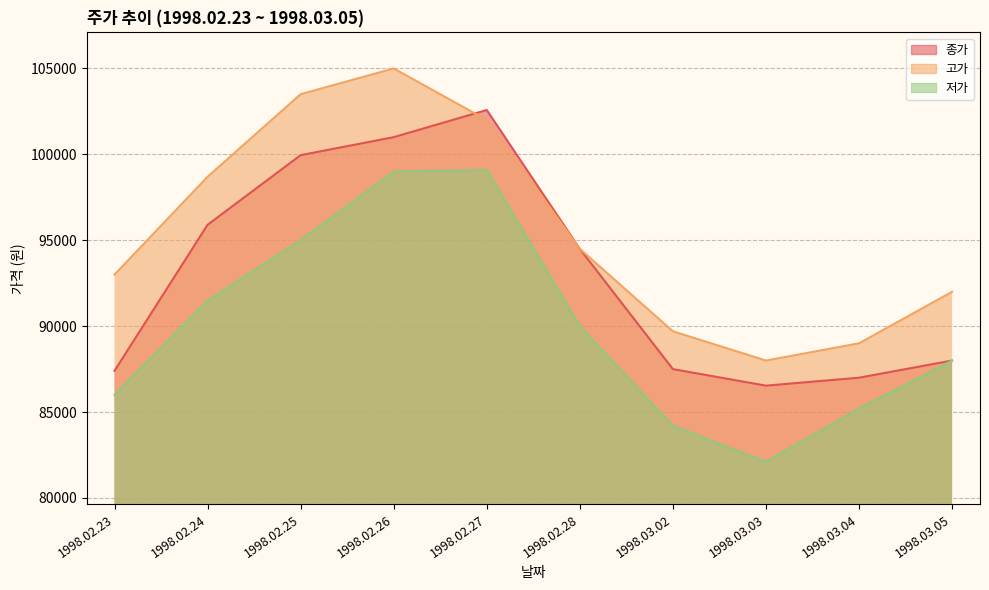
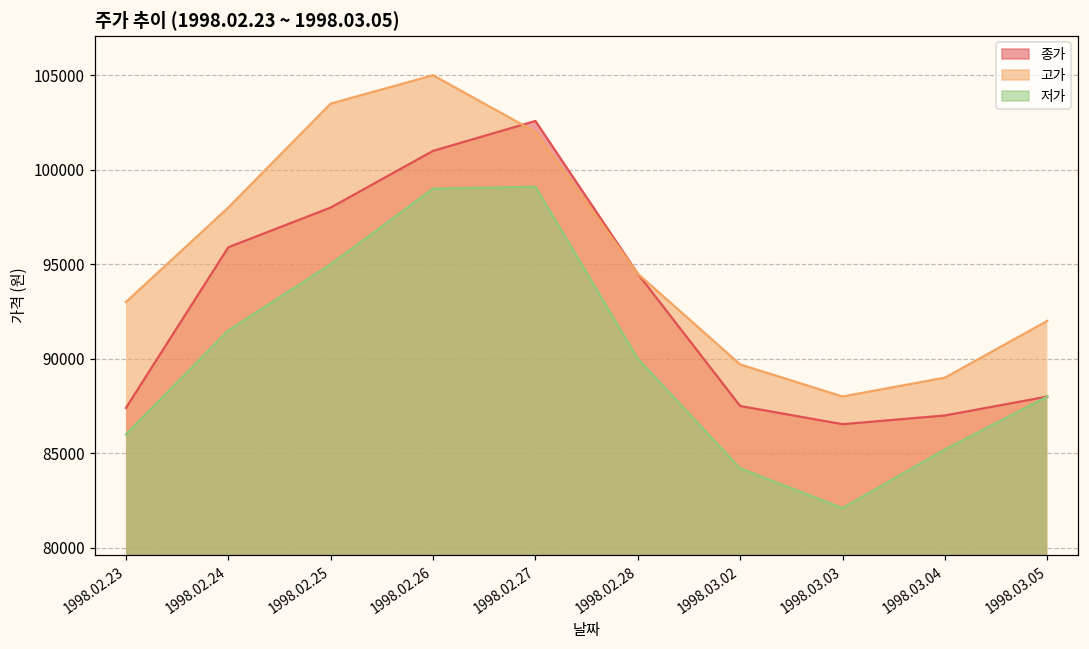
  {
    "종가": {
      "1998.02.23": 87400,
      "1998.02.24": 95900,
-     "1998.02.25": 100000,
+     "1998.02.25": 98000,
      "1998.02.26": 101000,
      "1998.02.27": 102600,
      "1998.03.02": 87500,
      "1998.03.03": 86500,
      "1998.03.04": 87000
    },
    "고가": {
      "1998.02.23": 93000,
-     "1998.02.24": 98700,
+     "1998.02.24": 98000,
      "1998.02.25": 103500,
      "1998.02.26": 105000,
      "1998.02.27": 102000,
      "1998.03.02": 89700,
      "1998.03.03": 88000,
      "1998.03.04": 89000,
      "1998.03.05": 92000
    },
    "저가": {
      "1998.02.23": 86000,
      "1998.02.24": 91500,
      "1998.02.25": 95000,
      "1998.02.26": 99000,
      "1998.02.27": 99100,
      "1998.02.28": 90000,
      "1998.03.02": 84200,
      "1998.03.03": 82100,
      "1998.03.04": 85200
    }
  }
